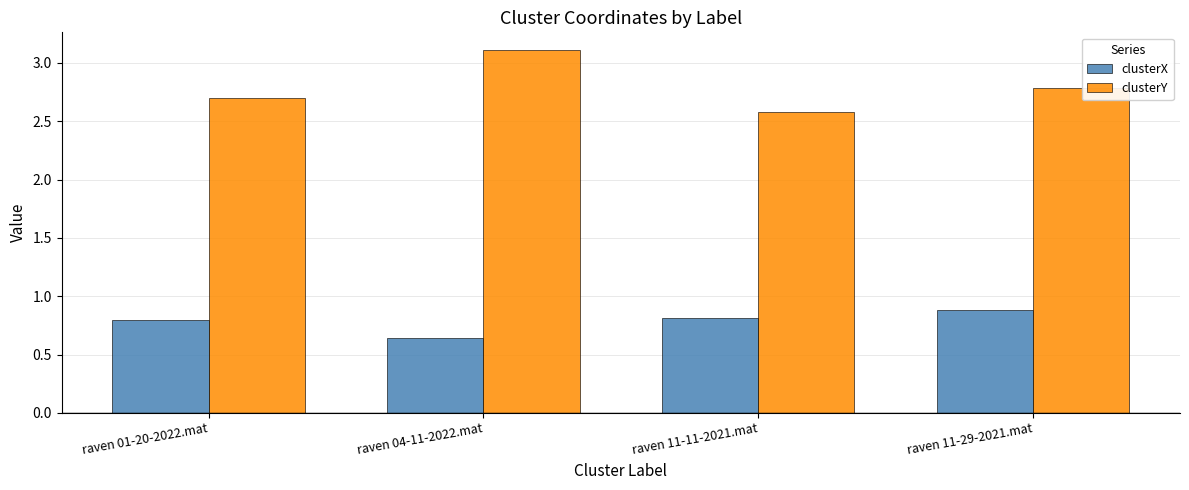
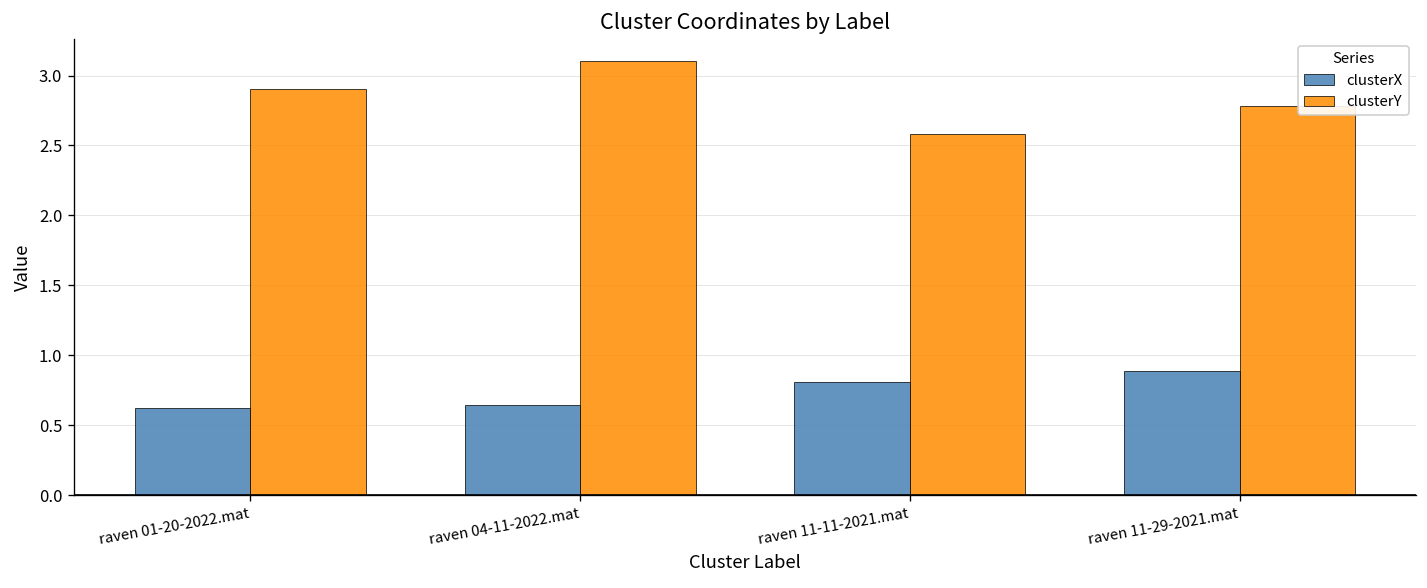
  {
    "clusterX": {
-     "raven 01-20-2022.mat": 0.80,
+     "raven 01-20-2022.mat": 0.63,
      "raven 04-11-2022.mat": 0.64,
      "raven 11-11-2021.mat": 0.81,
      "raven 11-29-2021.mat": 0.89
    },
    "clusterY": {
-     "raven 01-20-2022.mat": 2.70,
+     "raven 01-20-2022.mat": 2.91,
      "raven 04-11-2022.mat": 3.11,
      "raven 11-11-2021.mat": 2.58,
      "raven 11-29-2021.mat": 2.78
    }
  }
